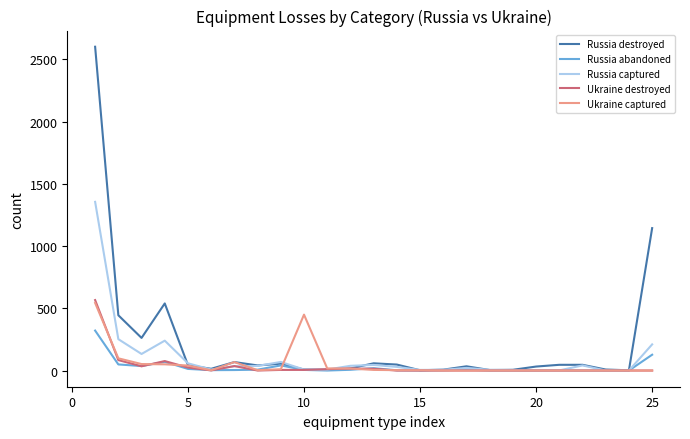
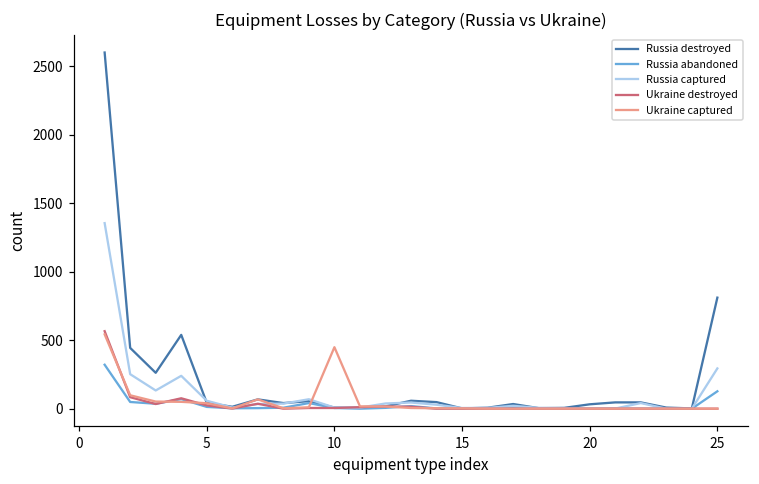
  {
    "Russia destroyed": {
      "20": 30,
-     "25": 1140
+     "25": 810
    },
    "Russia abandoned": {
      "25": 130
    },
    "Russia captured": {
-     "25": 210
+     "25": 290
    },
    "Ukraine captured": {
      "10": 450
    }
  }
